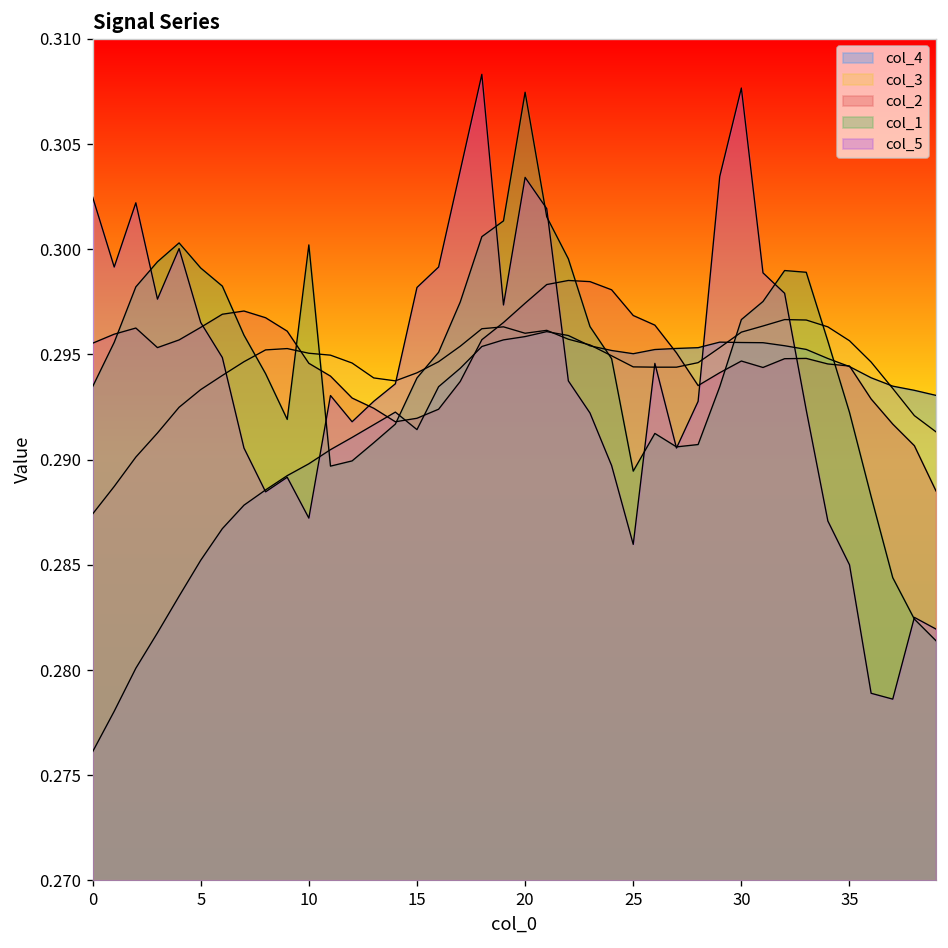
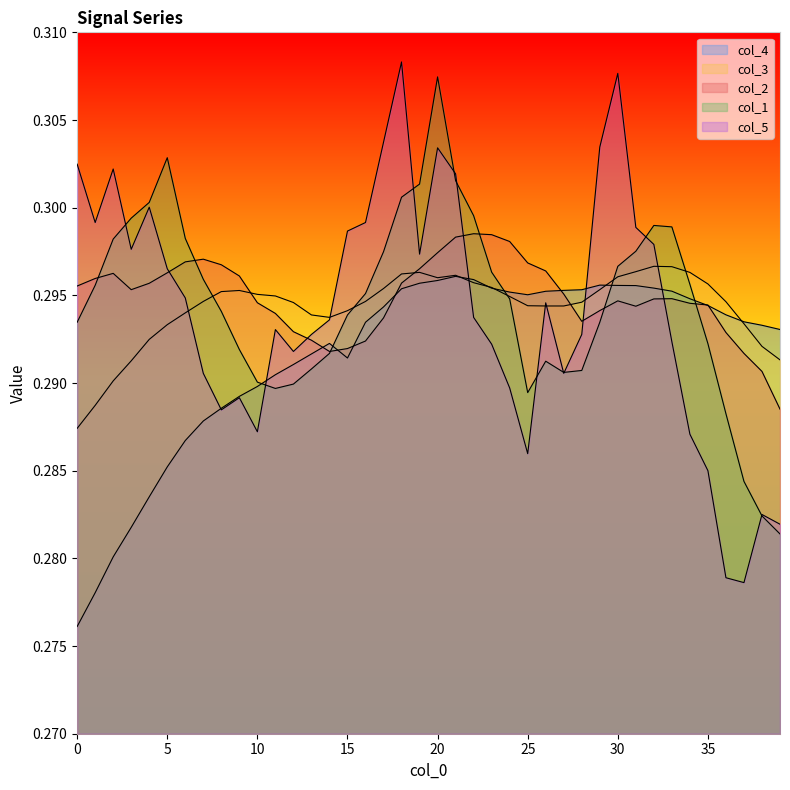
  {
    "col_4": {
      "0": 0.2761,
      "5": 0.2852,
      "10": 0.2898,
      "15": 0.2914,
      "20": 0.2958,
      "25": 0.2950,
      "30": 0.2956
    },
    "col_1": {
      "0": 0.2935,
-     "5": 0.2991,
-     "10": 0.3002,
+     "5": 0.3029,
+     "10": 0.2901,
      "15": 0.2939,
      "20": 0.3075,
      "25": 0.2895,
      "30": 0.2967,
      "35": 0.2922
    },
    "col_5": {
      "0": 0.3025,
      "5": 0.2965,
      "10": 0.2872,
-     "15": 0.2982,
+     "15": 0.2987,
      "20": 0.3034,
      "25": 0.2860,
      "30": 0.3077,
      "35": 0.2850
    }
  }
